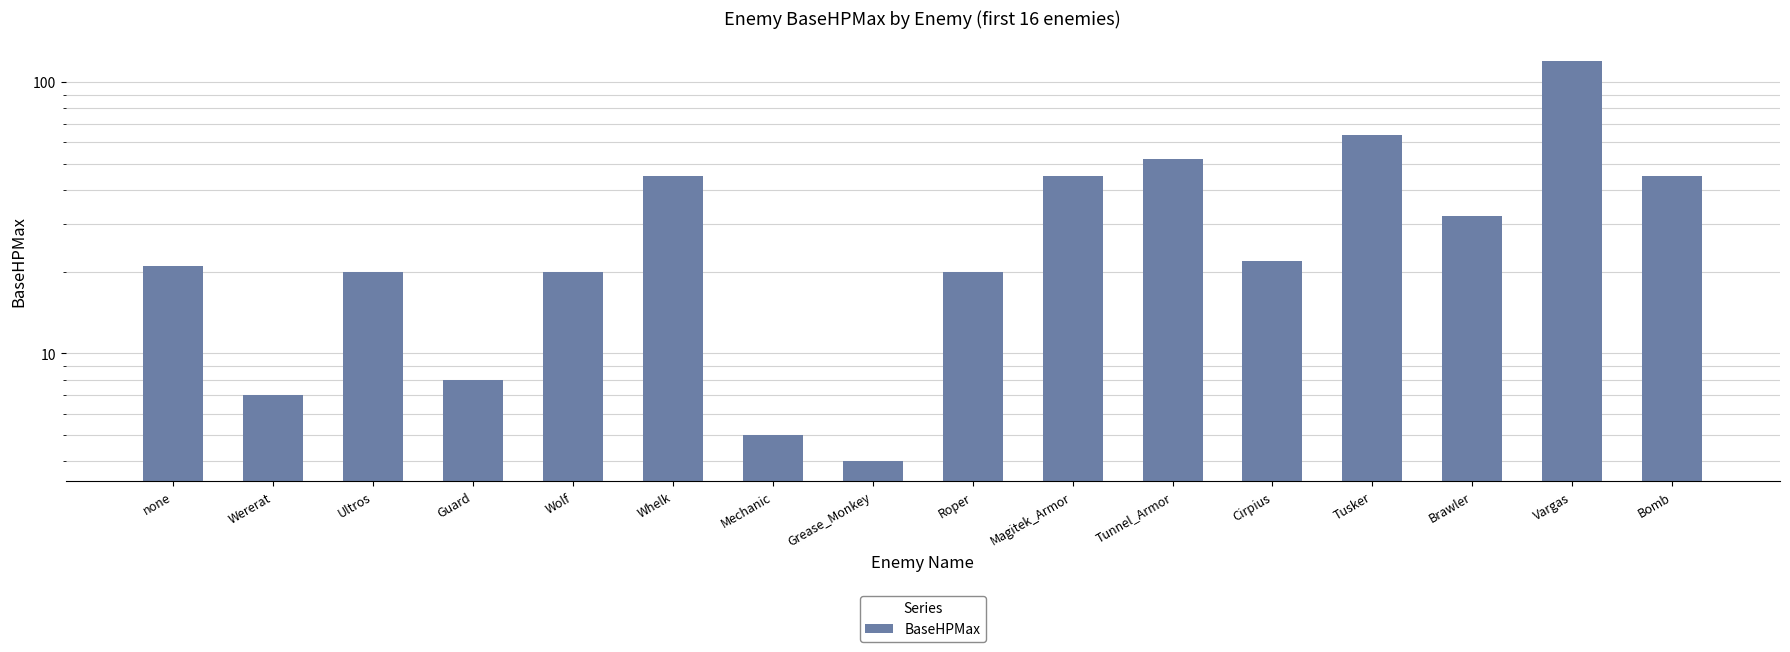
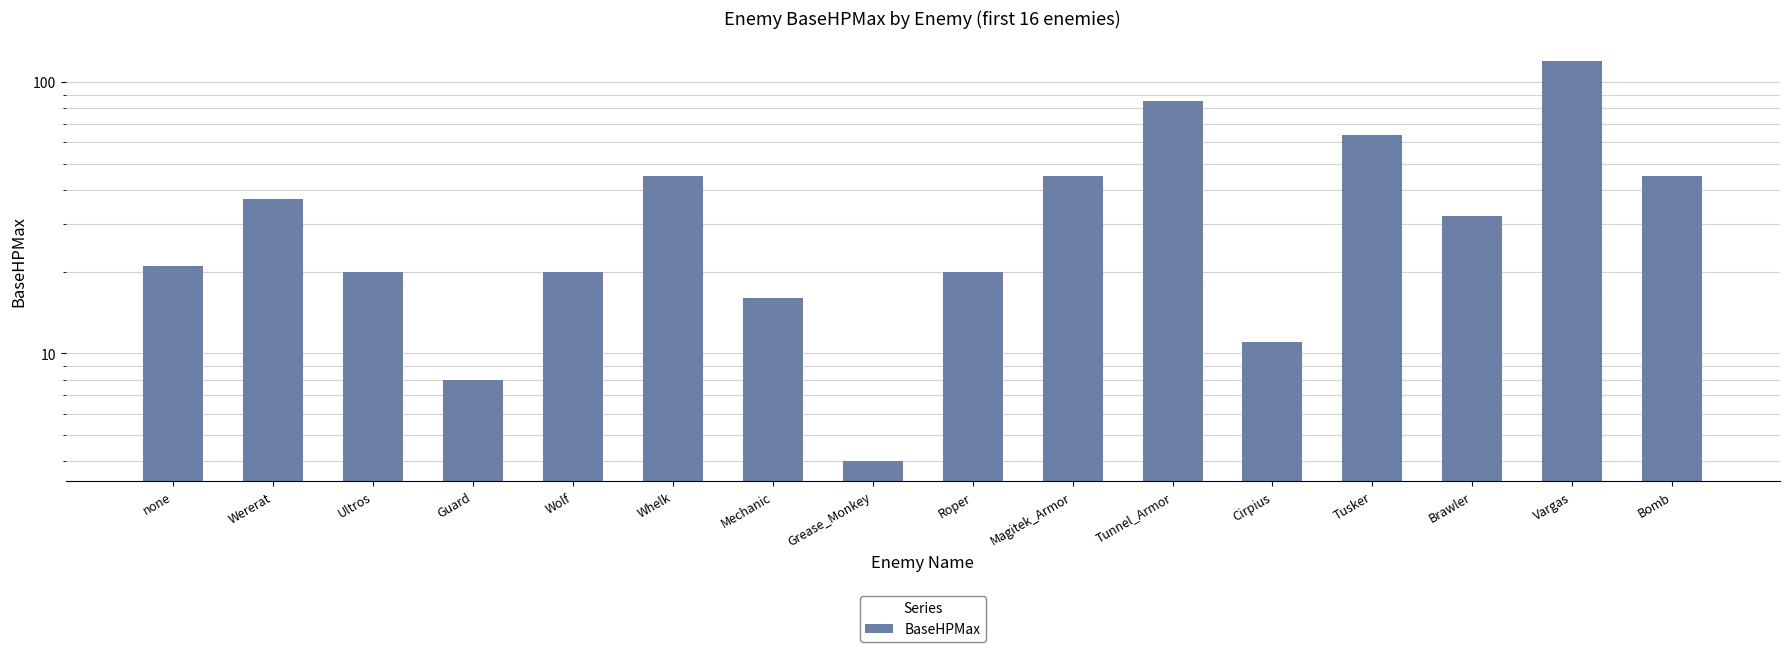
  {
    "none": 21,
-   "Wererat": 7,
+   "Wererat": 37,
    "Ultros": 20,
    "Guard": 8,
    "Wolf": 20,
    "Whelk": 45,
-   "Mechanic": 5,
+   "Mechanic": 16,
    "Grease_Monkey": 4,
    "Roper": 20,
    "Magitek_Armor": 45,
-   "Tunnel_Armor": 52,
-   "Cirpius": 22,
+   "Tunnel_Armor": 85,
+   "Cirpius": 11,
    "Tusker": 64,
    "Brawler": 32,
    "Vargas": 120,
    "Bomb": 45
  }
